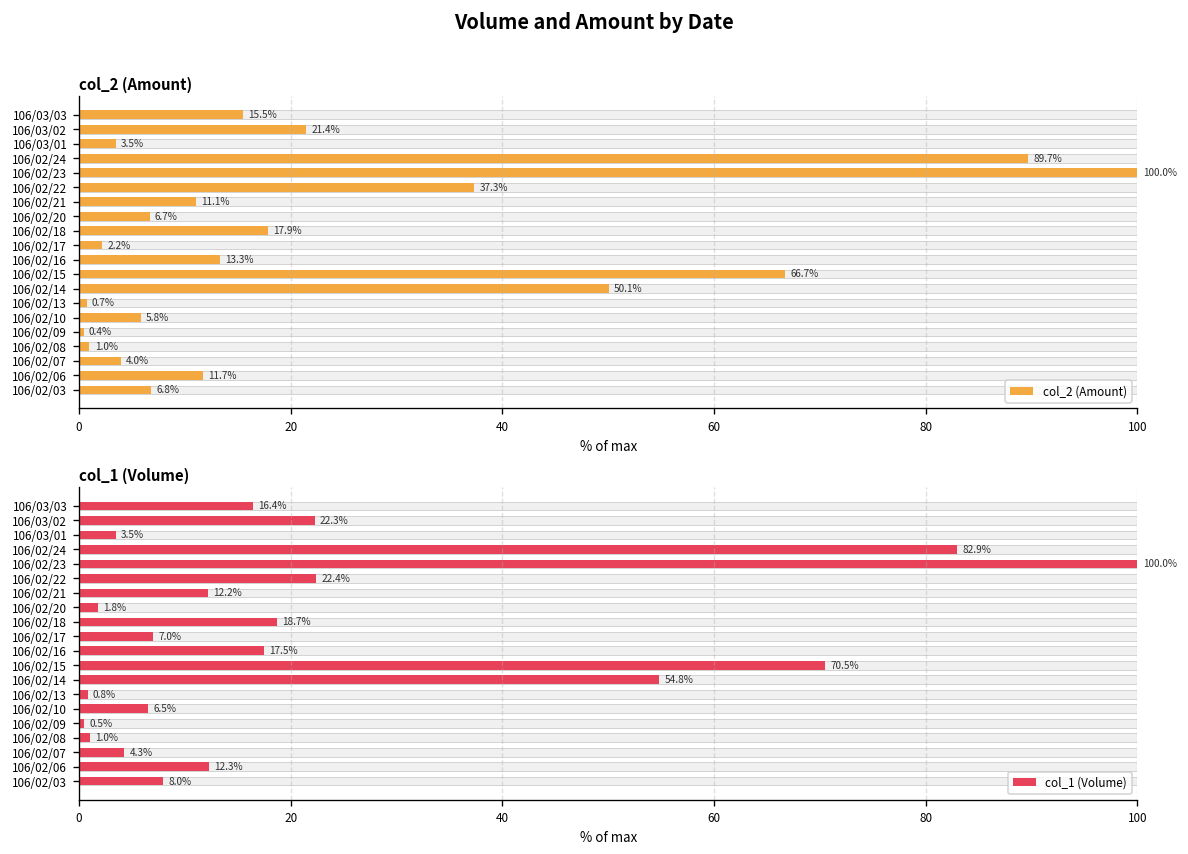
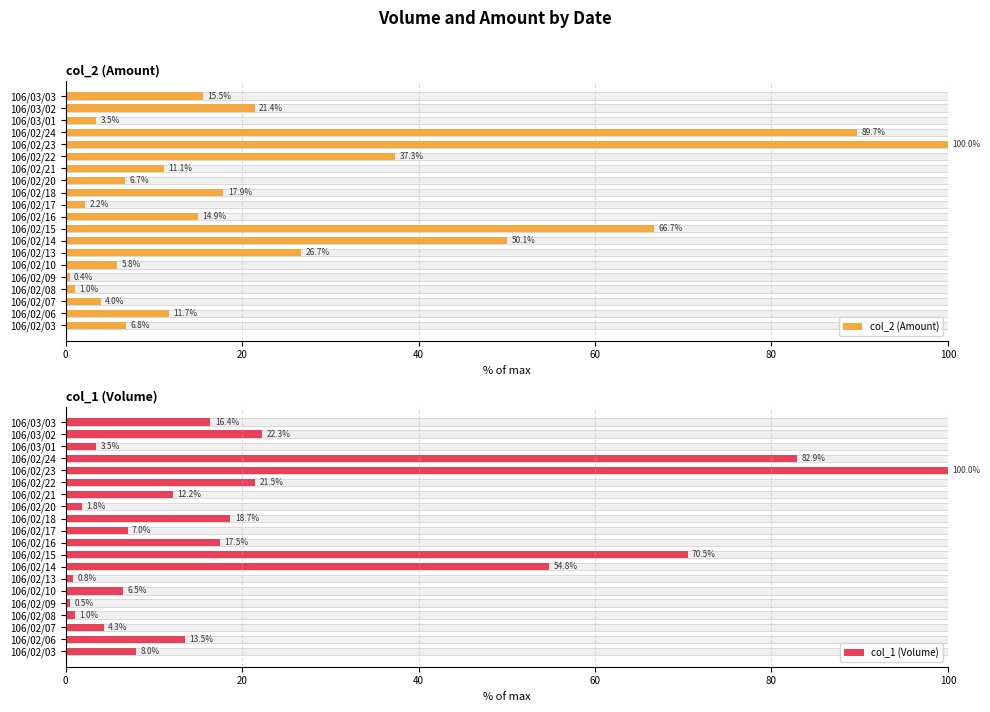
  {
    "col_2 (Amount)": {
      "col_2 (Amount)": {
        "106/02/23": "100.0%",
-       "106/02/16": "13.3%",
-       "106/02/13": "0.7%"
+       "106/02/16": "14.9%",
+       "106/02/13": "26.7%"
      }
    },
    "col_1 (Volume)": {
      "col_1 (Volume)": {
        "106/02/23": "100.0%",
-       "106/02/22": "22.4%",
-       "106/02/06": "12.3%"
+       "106/02/22": "21.5%",
+       "106/02/06": "13.5%"
      }
    }
  }
